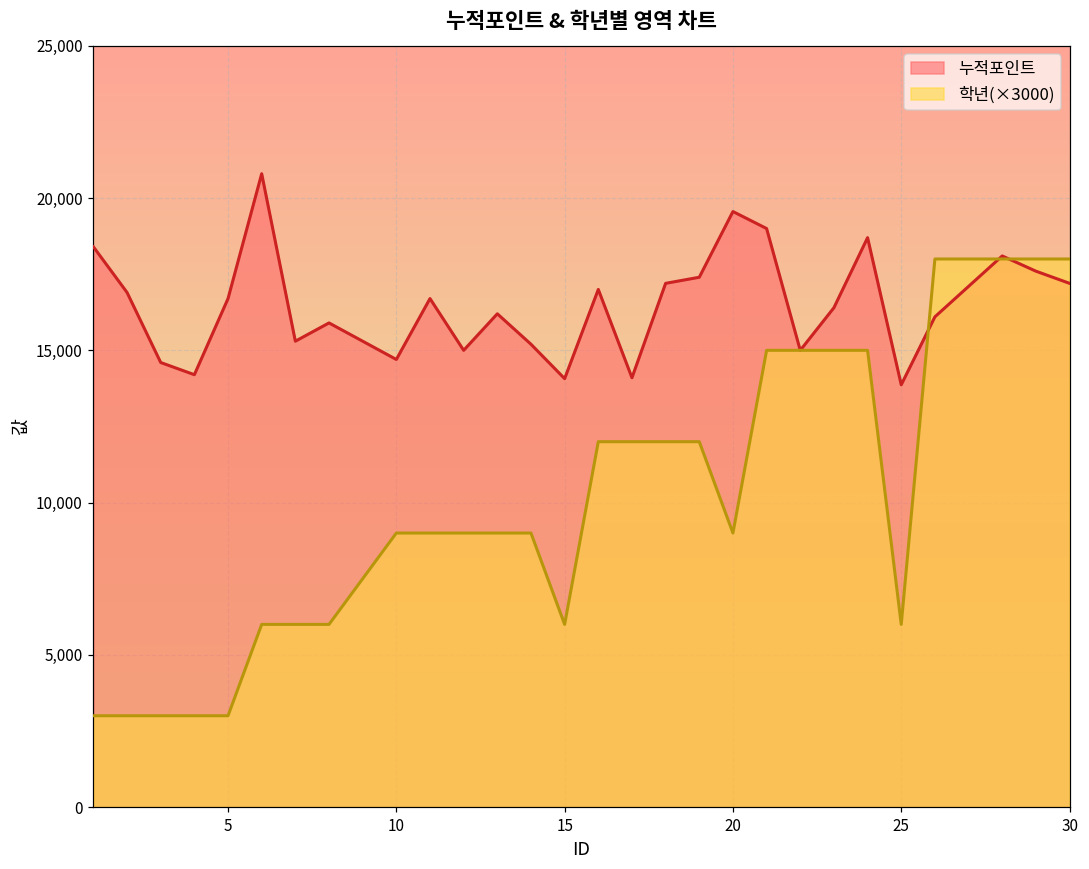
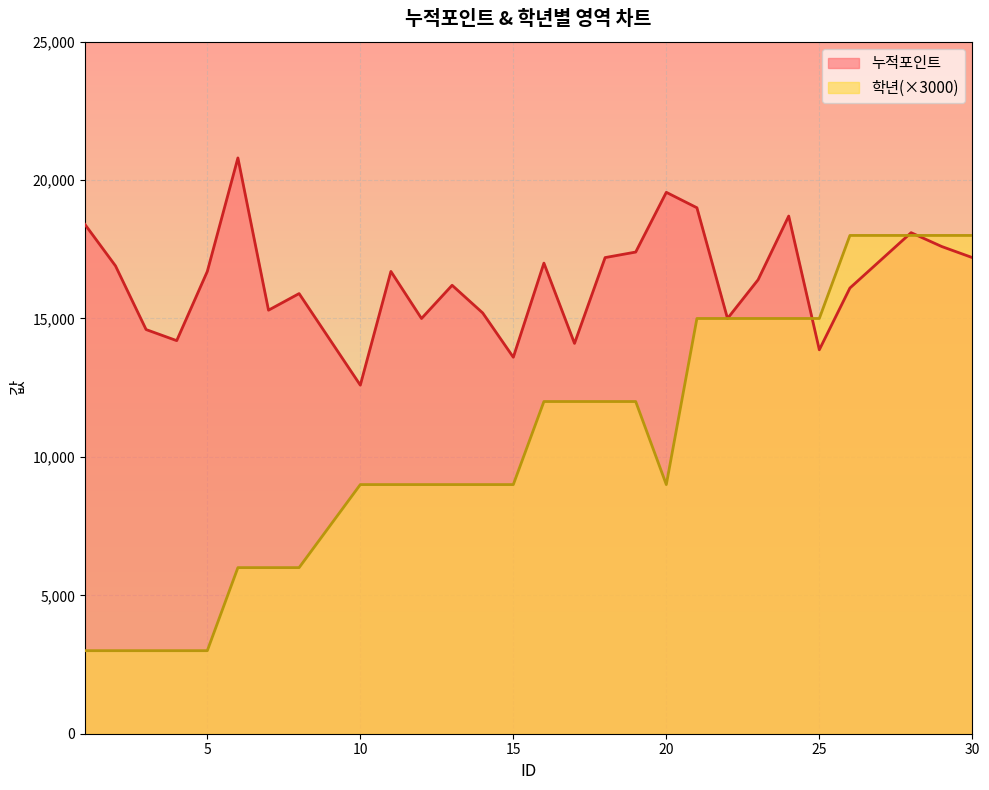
  {
    "누적포인트": {
      "5": "16,700",
-     "10": "14,700",
-     "15": "14,100",
+     "10": "12,600",
+     "15": "13,600",
      "20": "19,600",
      "25": "13,900",
      "30": "17,200"
    },
    "학년(×3000)": {
      "5": "3,000",
      "10": "9,000",
-     "15": "6,000",
+     "15": "9,000",
      "20": "9,000",
-     "25": "6,000",
+     "25": "15,000",
      "30": "18,000"
    }
  }
